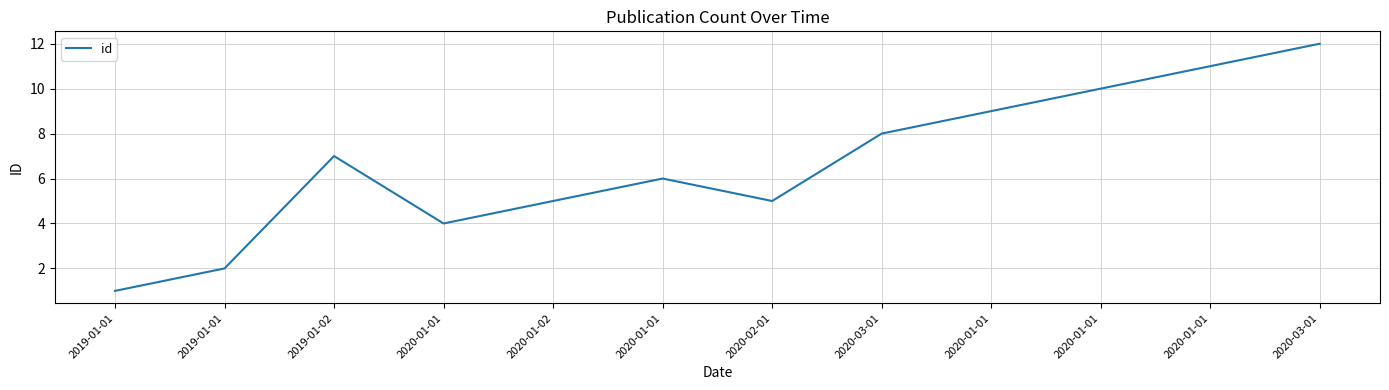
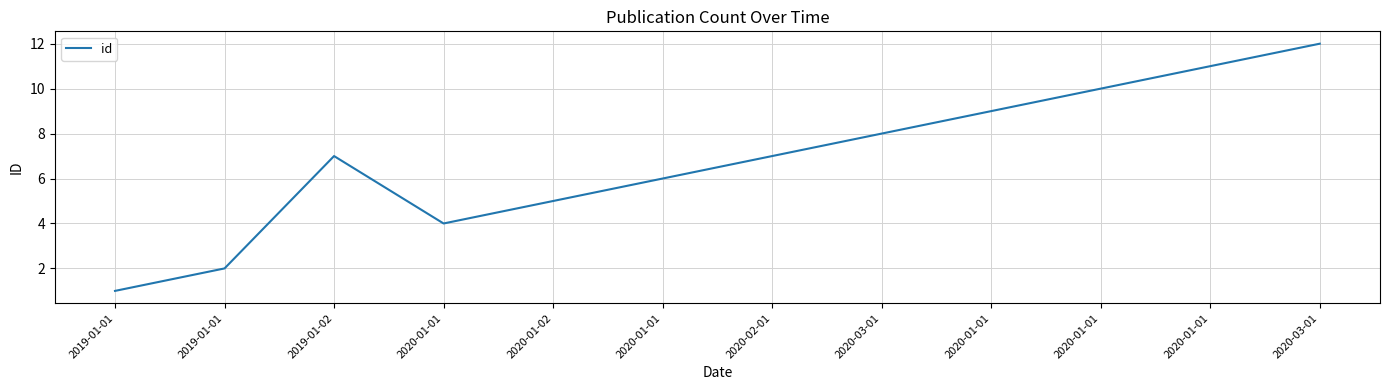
  {
    "2019-01-02": 7,
    "2020-01-02": 5,
-   "2020-02-01": 5
+   "2020-02-01": 7
  }
